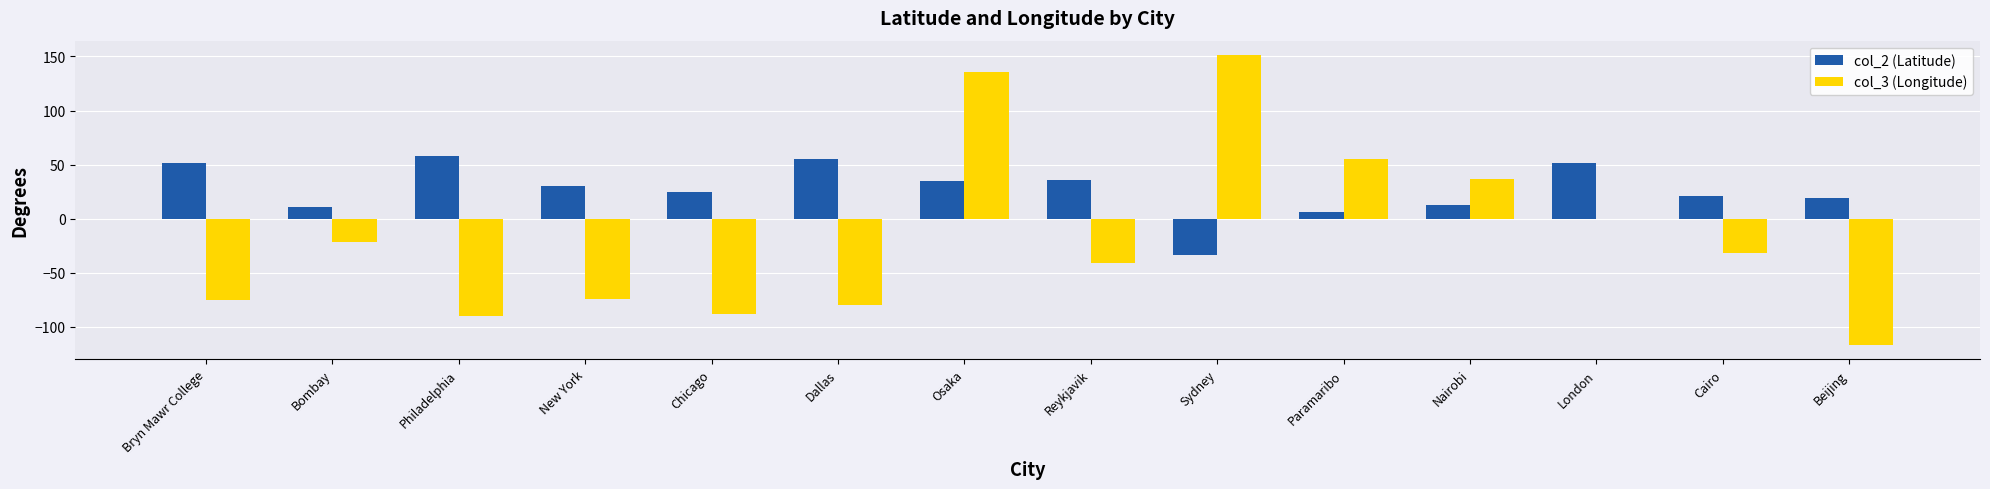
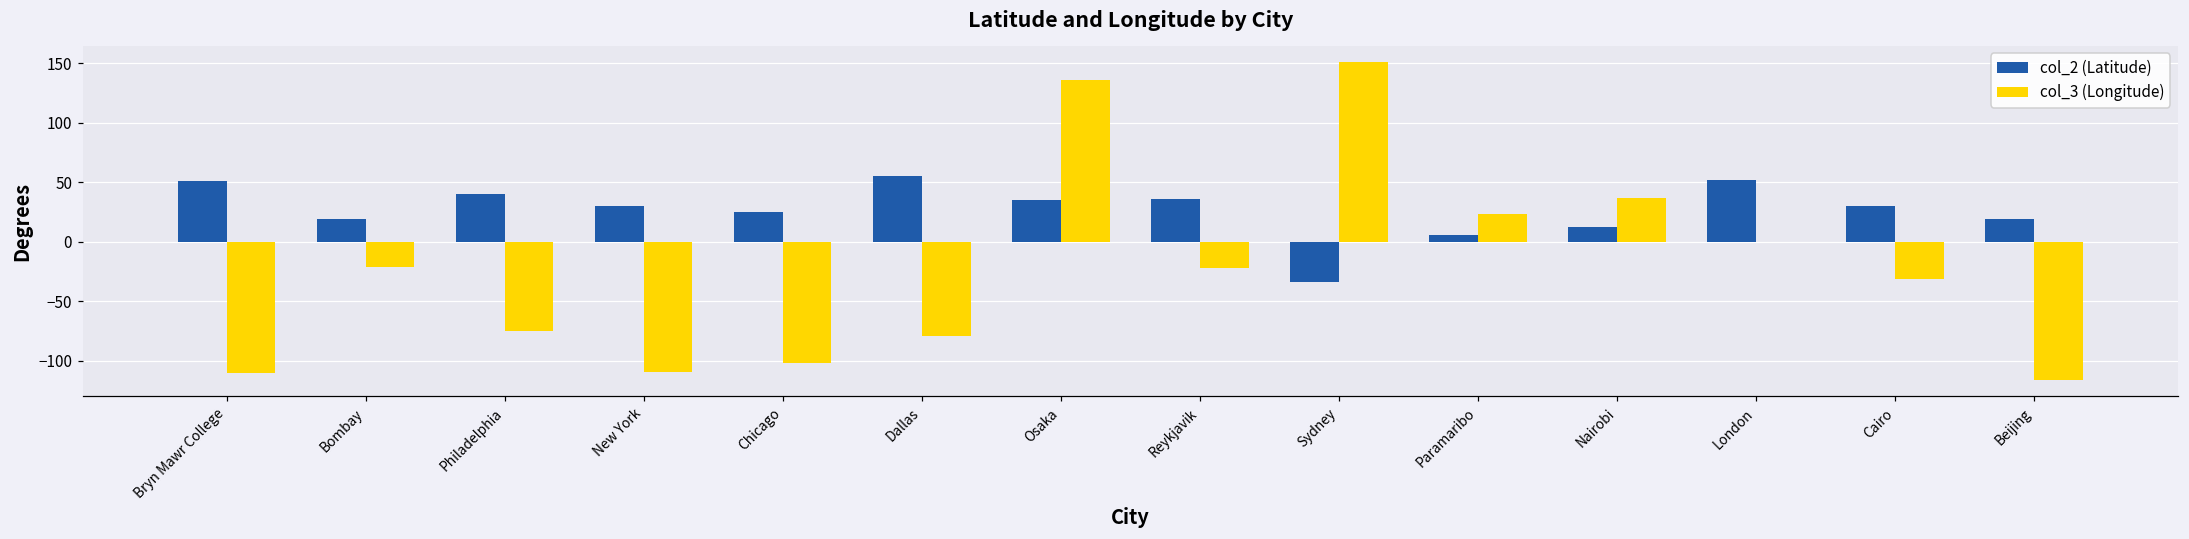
  {
    "col_2 (Latitude)": {
      "Bryn Mawr College": 51,
-     "Bombay": 11,
-     "Philadelphia": 58,
+     "Bombay": 19,
+     "Philadelphia": 40,
      "New York": 30,
      "Chicago": 25,
      "Dallas": 55,
      "Osaka": 35,
      "Reykjavik": 36,
      "Sydney": -34,
      "Paramaribo": 6,
      "Nairobi": 12,
      "London": 52,
-     "Cairo": 21,
+     "Cairo": 30,
      "Beijing": 19
    },
    "col_3 (Longitude)": {
-     "Bryn Mawr College": -75,
+     "Bryn Mawr College": -111,
      "Bombay": -21,
-     "Philadelphia": -90,
-     "New York": -74,
-     "Chicago": -88,
+     "Philadelphia": -75,
+     "New York": -110,
+     "Chicago": -102,
      "Dallas": -79,
      "Osaka": 136,
-     "Reykjavik": -40,
+     "Reykjavik": -22,
      "Sydney": 151,
-     "Paramaribo": 55,
+     "Paramaribo": 24,
      "Nairobi": 37,
      "Cairo": -31,
      "Beijing": -116
    }
  }
